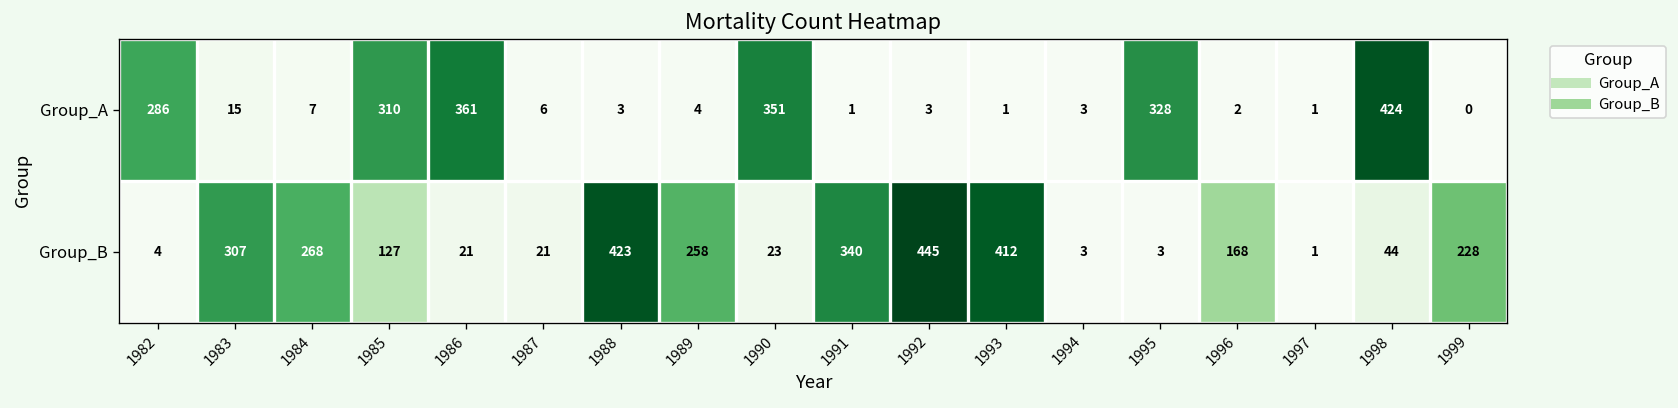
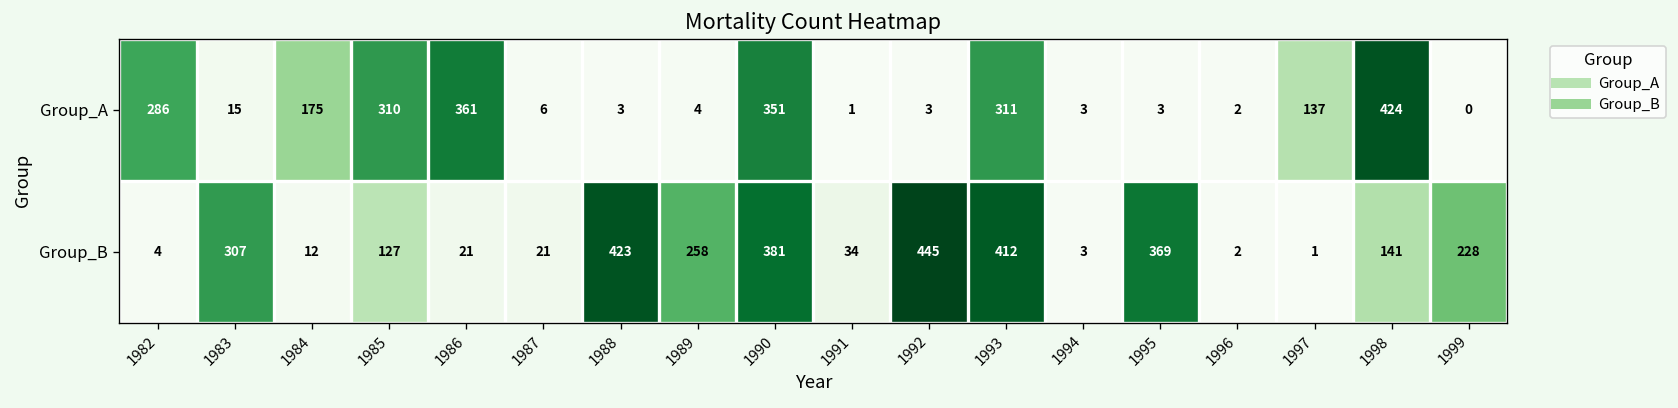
  {
    "Group_A": {
      "1982": 286,
      "1983": 15,
-     "1984": 7,
+     "1984": 175,
      "1985": 310,
      "1986": 361,
      "1987": 6,
      "1988": 3,
      "1989": 4,
      "1990": 351,
      "1991": 1,
      "1992": 3,
-     "1993": 1,
+     "1993": 311,
      "1994": 3,
-     "1995": 328,
+     "1995": 3,
      "1996": 2,
-     "1997": 1,
+     "1997": 137,
      "1998": 424,
      "1999": 0
    },
    "Group_B": {
      "1982": 4,
      "1983": 307,
-     "1984": 268,
+     "1984": 12,
      "1985": 127,
      "1986": 21,
      "1987": 21,
      "1988": 423,
      "1989": 258,
-     "1990": 23,
-     "1991": 340,
+     "1990": 381,
+     "1991": 34,
      "1992": 445,
      "1993": 412,
      "1994": 3,
-     "1995": 3,
-     "1996": 168,
+     "1995": 369,
+     "1996": 2,
      "1997": 1,
-     "1998": 44,
+     "1998": 141,
      "1999": 228
    }
  }
